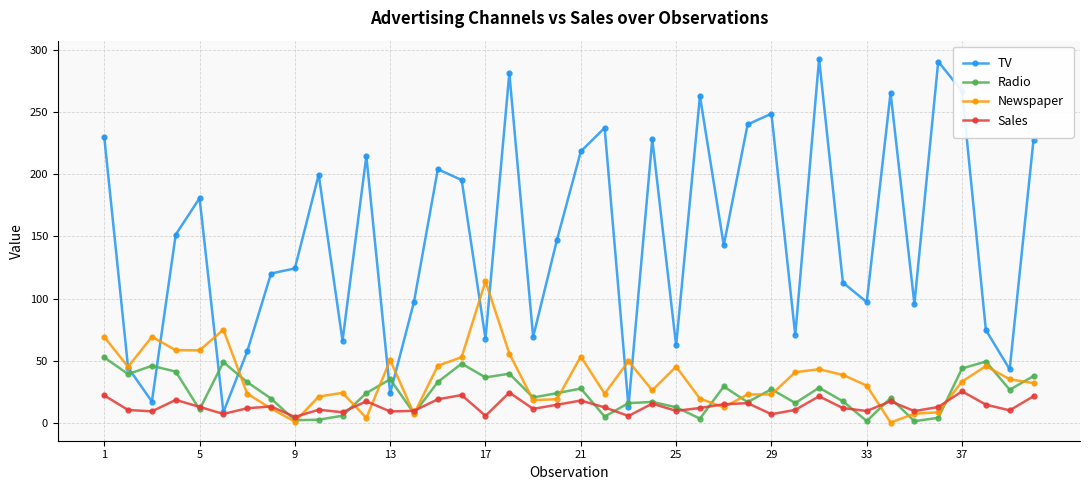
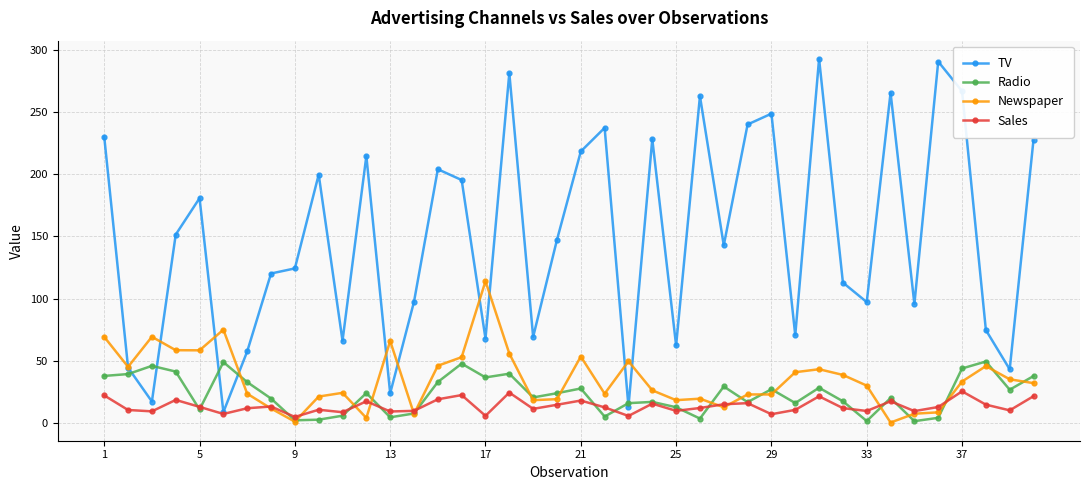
  {
    "TV": {
      "1": 230,
      "5": 181,
      "9": 124,
      "13": 24,
      "17": 68,
      "21": 218,
      "25": 62,
      "29": 249,
      "33": 97
    },
    "Radio": {
-     "1": 53,
+     "1": 38,
      "5": 11,
-     "13": 35,
+     "13": 5,
      "17": 37,
      "21": 28,
      "25": 13,
      "29": 27,
      "33": 2,
      "37": 44
    },
    "Newspaper": {
      "1": 69,
      "5": 58,
-     "13": 51,
+     "13": 66,
      "17": 114,
      "21": 53,
-     "25": 45,
+     "25": 18,
      "29": 23,
      "33": 30,
      "37": 33
    },
    "Sales": {
      "1": 22,
      "5": 13,
      "9": 5,
      "13": 9,
      "17": 6,
      "21": 18,
      "25": 10,
      "29": 7,
      "33": 10,
      "37": 25
    }
  }
